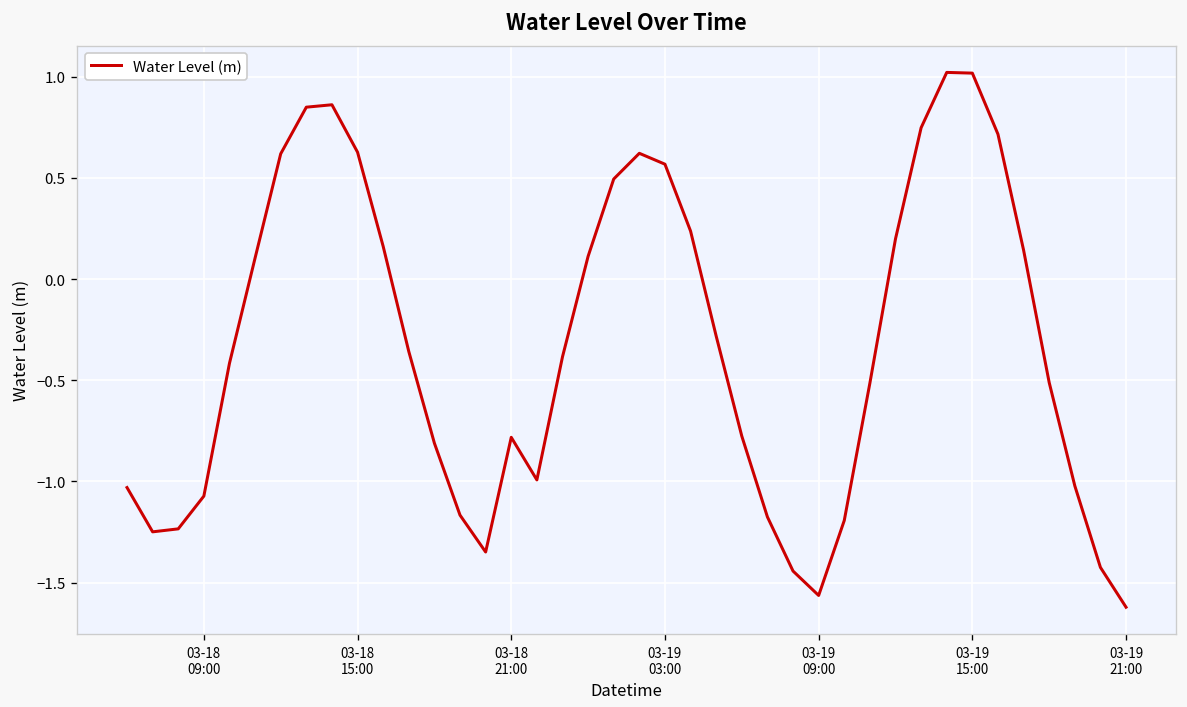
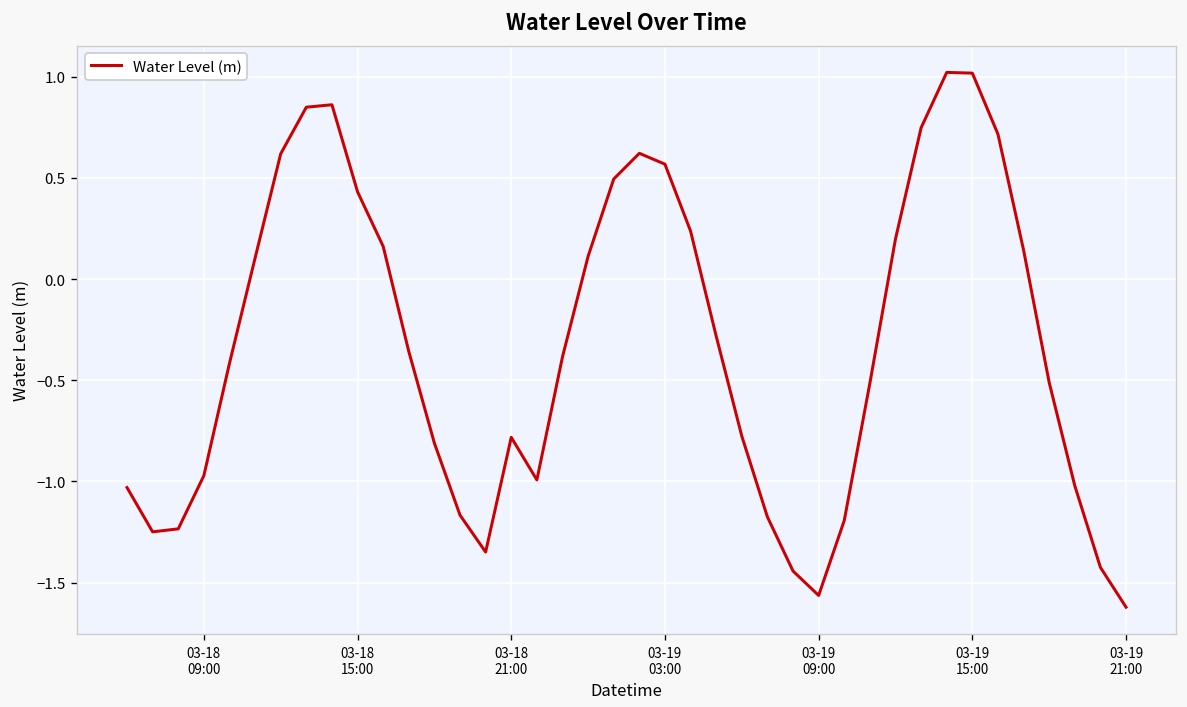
  {
-   "03-18 09:00": -1.07,
-   "03-18 15:00": 0.63,
+   "03-18 09:00": -0.97,
+   "03-18 15:00": 0.43,
    "03-18 21:00": -0.78,
    "03-19 03:00": 0.57,
    "03-19 09:00": -1.56,
    "03-19 15:00": 1.02,
    "03-19 21:00": -1.62
  }
